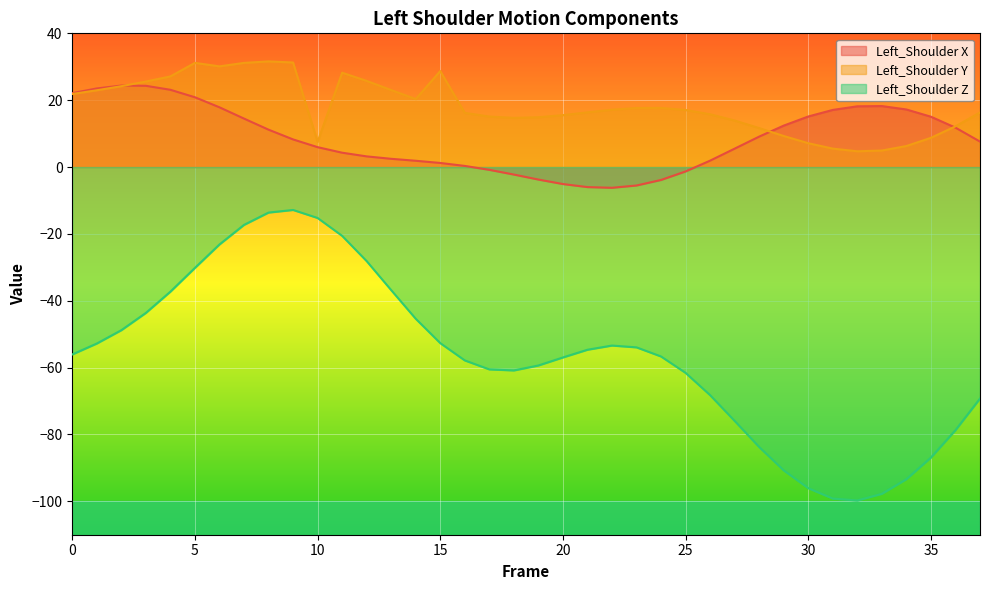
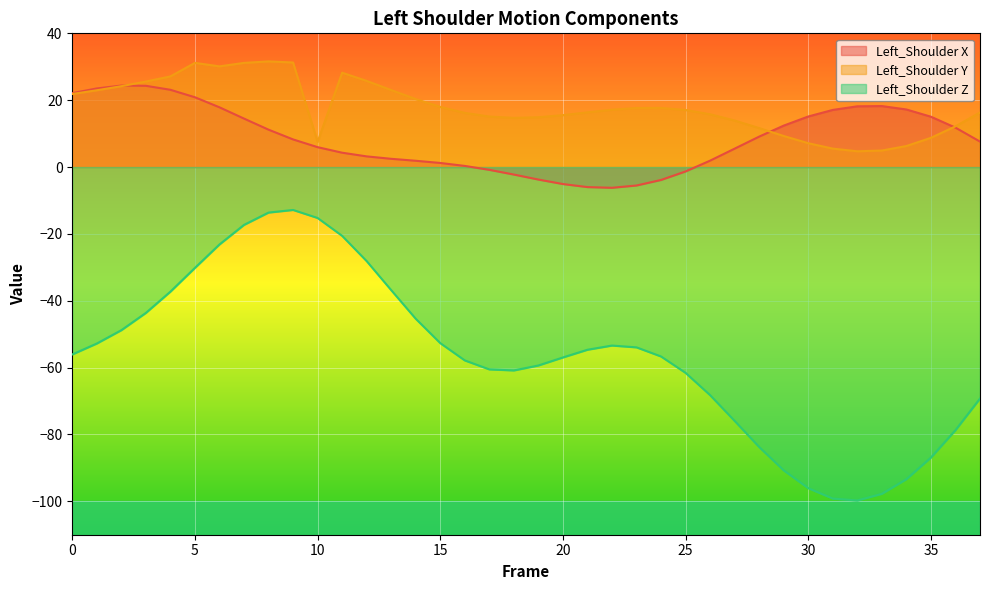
  {
    "Left_Shoulder Y": {
      "5": 31,
      "10": 8,
-     "15": 29,
+     "15": 18,
      "20": 16,
      "25": 17,
      "30": 7,
      "35": 9
    }
  }
